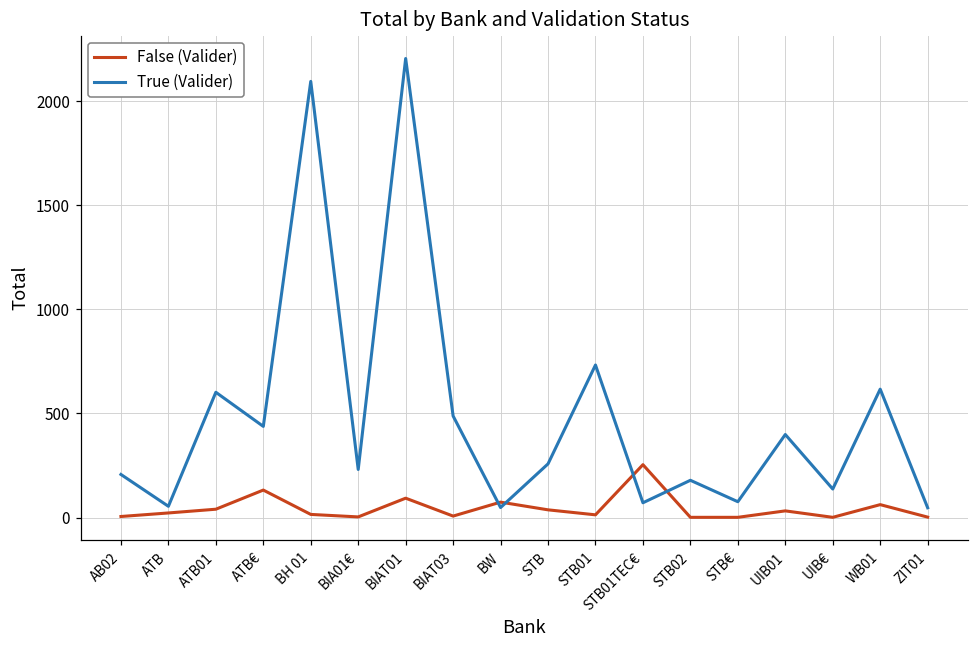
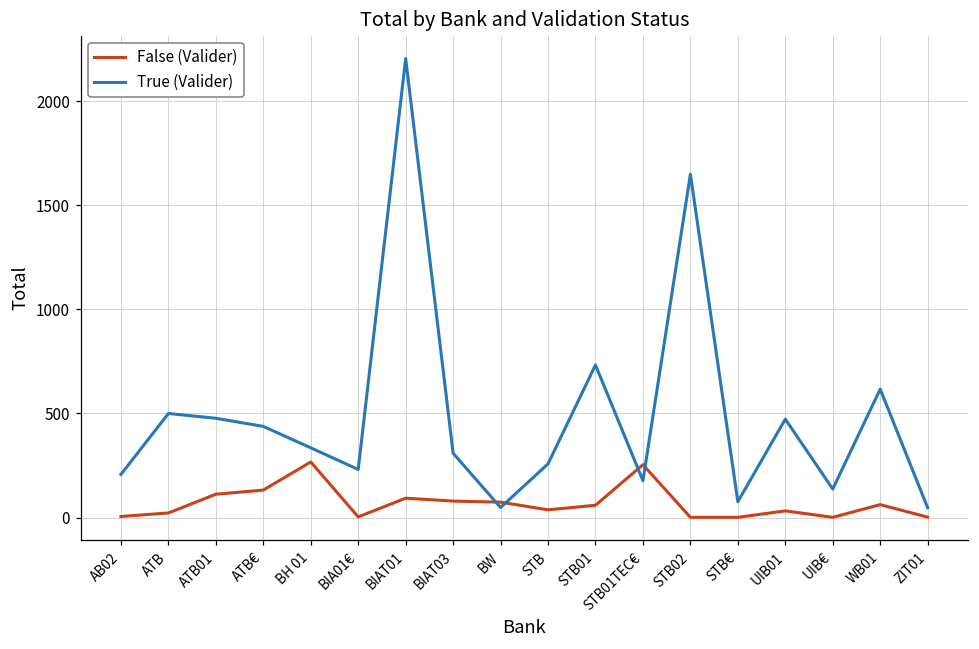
  {
    "False (Valider)": {
      "AB02": 10,
      "ATB": 20,
-     "ATB01": 40,
+     "ATB01": 110,
      "ATB€": 130,
-     "BH 01": 20,
+     "BH 01": 270,
      "BIA01€": 0,
      "BIAT01": 90,
-     "BIAT03": 10,
+     "BIAT03": 80,
      "BW": 70,
      "STB": 40,
-     "STB01": 10,
+     "STB01": 60,
      "STB01TEC€": 250,
      "STB02": 0,
      "STB€": 0,
      "UIB01": 30,
      "UIB€": 0,
      "WB01": 60,
      "ZIT01": 0
    },
    "True (Valider)": {
      "AB02": 210,
-     "ATB": 50,
-     "ATB01": 600,
+     "ATB": 500,
+     "ATB01": 480,
      "ATB€": 440,
-     "BH 01": 2100,
+     "BH 01": 340,
      "BIA01€": 230,
      "BIAT01": 2210,
-     "BIAT03": 490,
+     "BIAT03": 310,
      "BW": 50,
      "STB": 260,
      "STB01": 730,
-     "STB01TEC€": 70,
-     "STB02": 180,
+     "STB01TEC€": 180,
+     "STB02": 1650,
      "STB€": 80,
-     "UIB01": 400,
+     "UIB01": 470,
      "UIB€": 140,
      "WB01": 620,
      "ZIT01": 50
    }
  }
